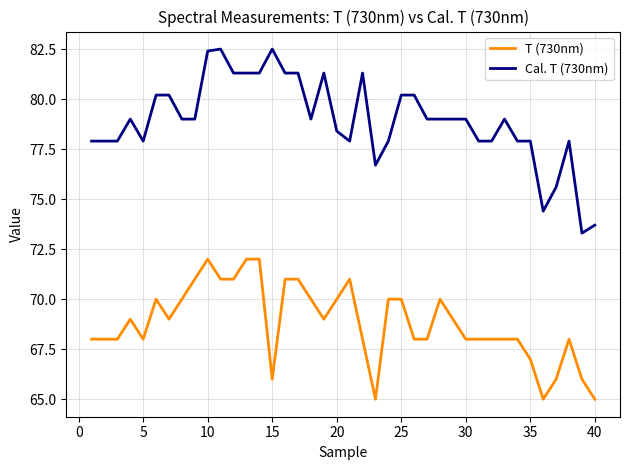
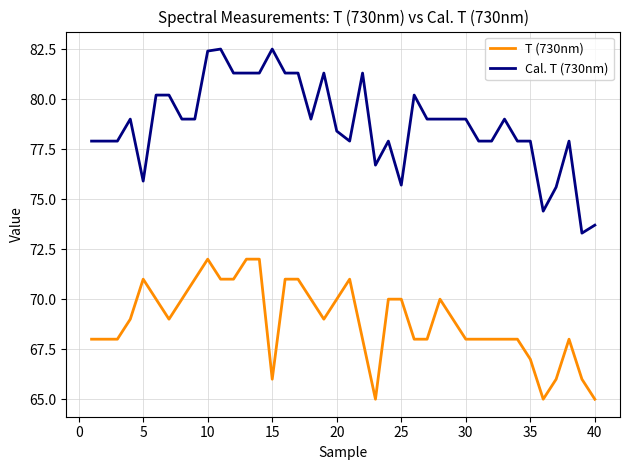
  {
    "T (730nm)": {
-     "5": 68,
+     "5": 71,
      "10": 72,
      "15": 66,
      "20": 70,
      "25": 70,
      "30": 68,
      "35": 67,
      "40": 65
    },
    "Cal. T (730nm)": {
-     "5": 77.9,
+     "5": 75.9,
      "10": 82.4,
      "15": 82.5,
      "20": 78.4,
-     "25": 80.2,
+     "25": 75.7,
      "30": 79.0,
      "35": 77.9,
      "40": 73.7
    }
  }
